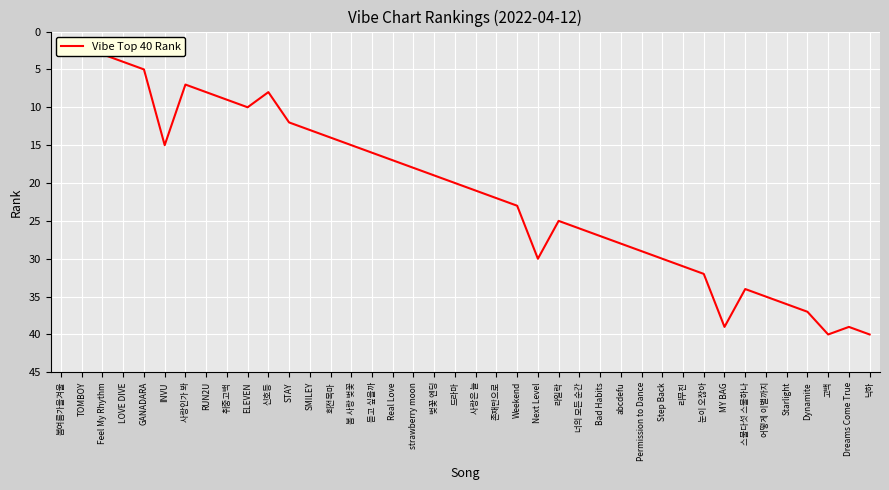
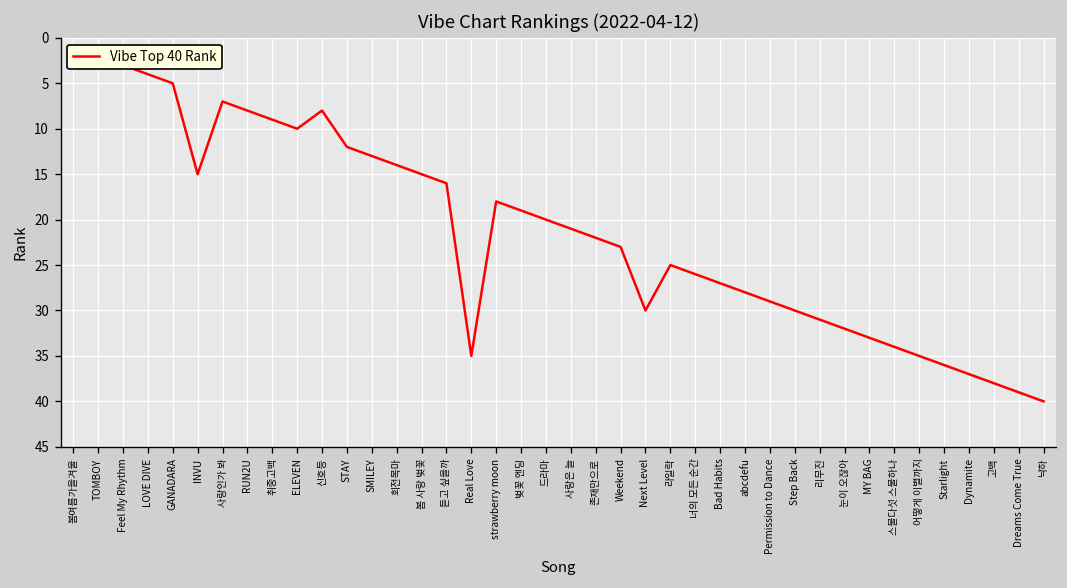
  {
    "LOVE DIVE": 4,
    "GANADARA": 5,
    "INVU": 15,
    "사랑인가 봐": 7,
    "RUN2U": 8,
    "취중고백": 9,
    "ELEVEN": 10,
    "신호등": 8,
    "STAY": 12,
    "SMILEY": 13,
    "회전목마": 14,
    "봄 사랑 벚꽃": 15,
    "듣고 싶을까": 16,
-   "Real Love": 17,
+   "Real Love": 35,
    "strawberry moon": 18,
    "벚꽃 엔딩": 19,
    "드라마": 20,
    "사랑은 늘": 21,
    "존재만으로": 22,
    "Weekend": 23,
    "Next Level": 30,
    "라일락": 25,
    "너의 모든 순간": 26,
    "Bad Habits": 27,
    "abcdefu": 28,
    "Permission to Dance": 29,
    "Step Back": 30,
    "리무진": 31,
    "눈이 오잖아": 32,
-   "MY BAG": 39,
+   "MY BAG": 33,
    "스물다섯 스물하나": 34,
    "어떻게 이별까지": 35,
    "Starlight": 36,
    "Dynamite": 37,
-   "고백": 40,
+   "고백": 38,
    "Dreams Come True": 39,
    "낙하": 40
  }
